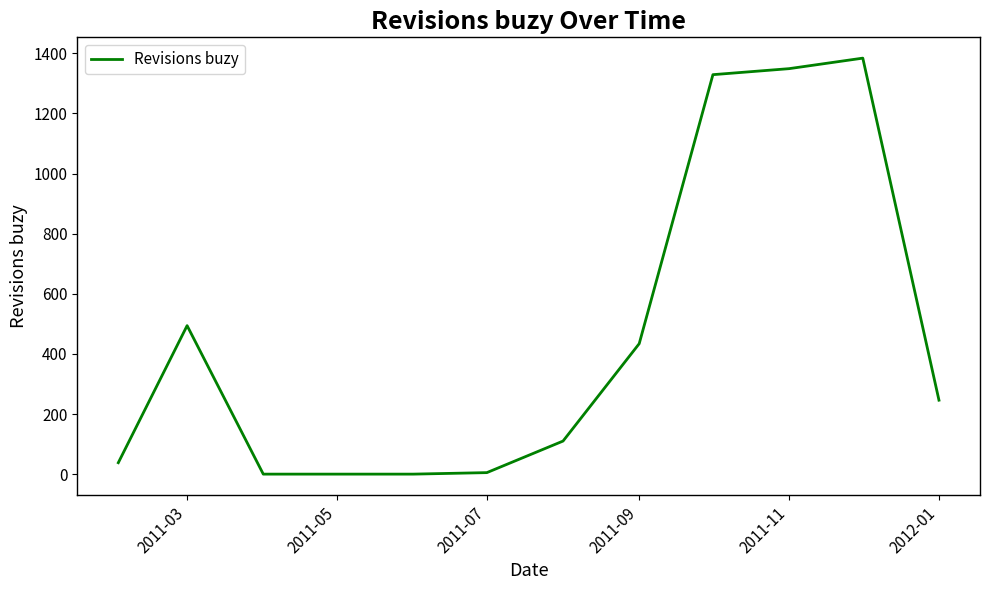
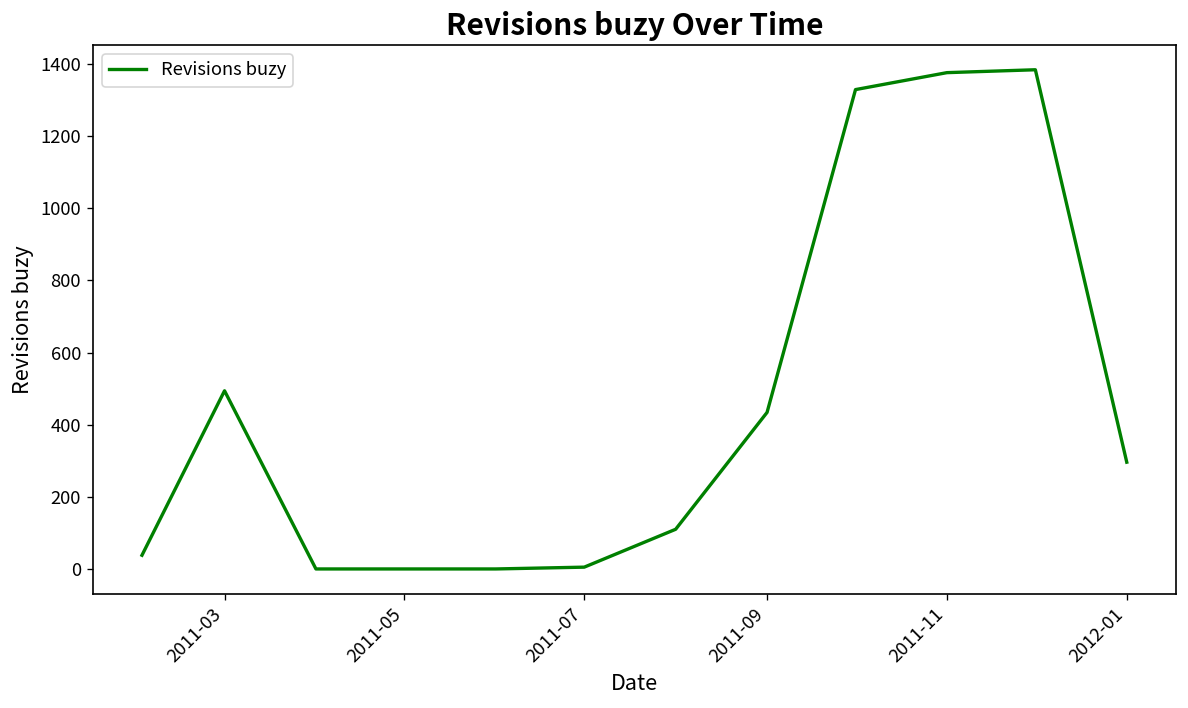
  {
    "2011-03": 490,
    "2011-05": 0,
    "2011-07": 10,
    "2011-09": 430,
-   "2011-11": 1350,
-   "2012-01": 250
+   "2011-11": 1380,
+   "2012-01": 300
  }
